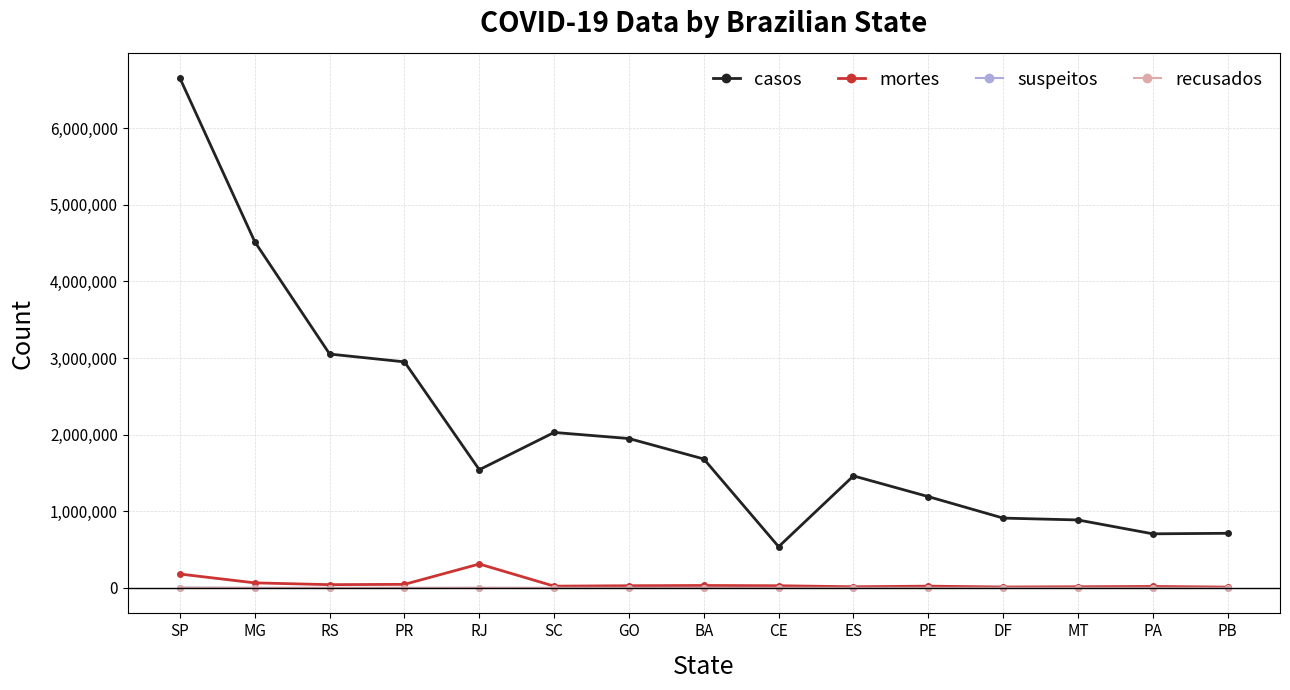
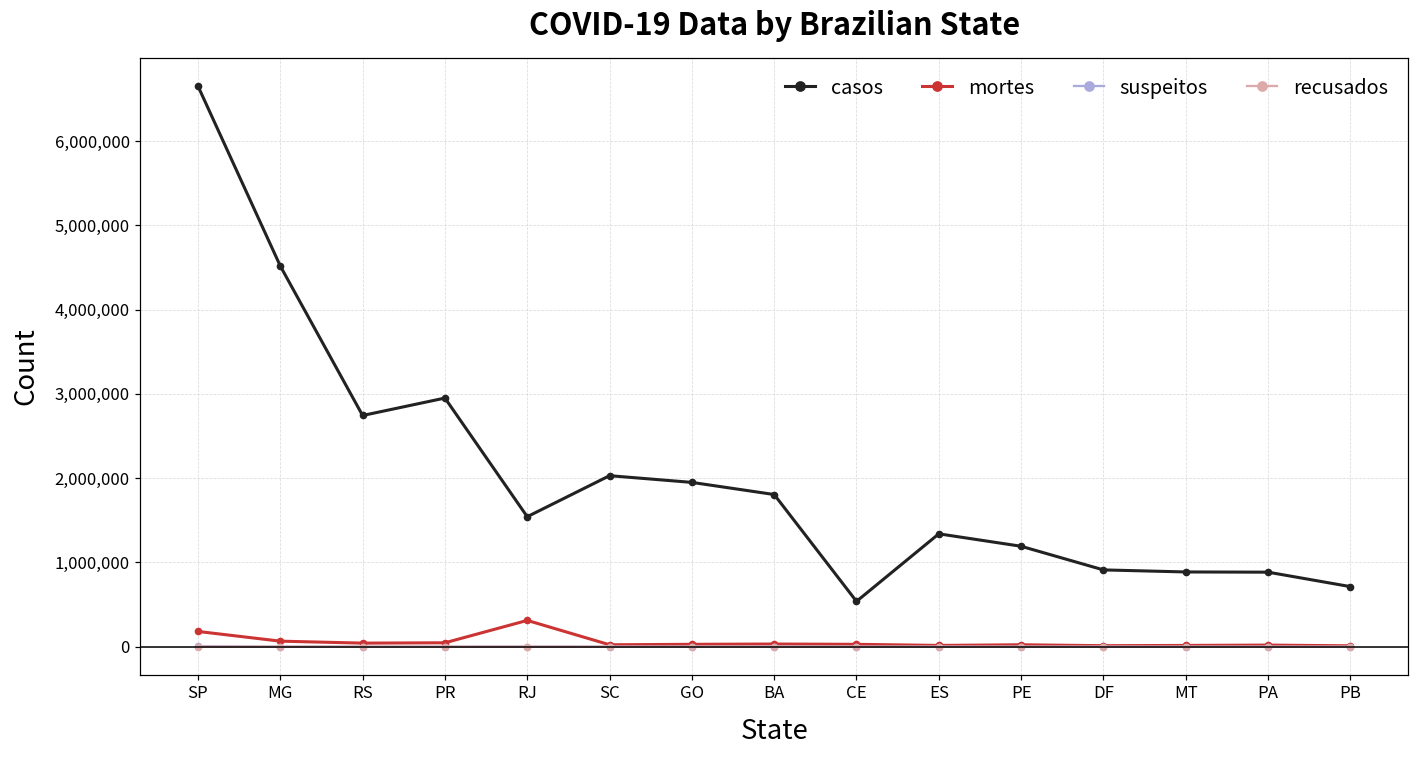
  {
    "casos": {
      "SP": "6,700,000",
      "MG": "4,500,000",
-     "RS": "3,100,000",
+     "RS": "2,700,000",
      "PR": "2,900,000",
      "RJ": "1,500,000",
      "SC": "2,000,000",
      "GO": "1,900,000",
-     "BA": "1,700,000",
+     "BA": "1,800,000",
      "CE": "500,000",
-     "ES": "1,500,000",
+     "ES": "1,300,000",
      "PE": "1,200,000",
      "DF": "900,000",
      "MT": "900,000",
-     "PA": "700,000",
+     "PA": "900,000",
      "PB": "700,000"
    },
    "mortes": {
      "SP": "200,000",
      "MG": "100,000",
      "RS": "0",
      "PR": "0",
      "RJ": "300,000"
    },
    "recusados": {
      "SP": "0",
      "MG": "0",
      "RS": "0",
      "PR": "0",
      "RJ": "0"
    }
  }
